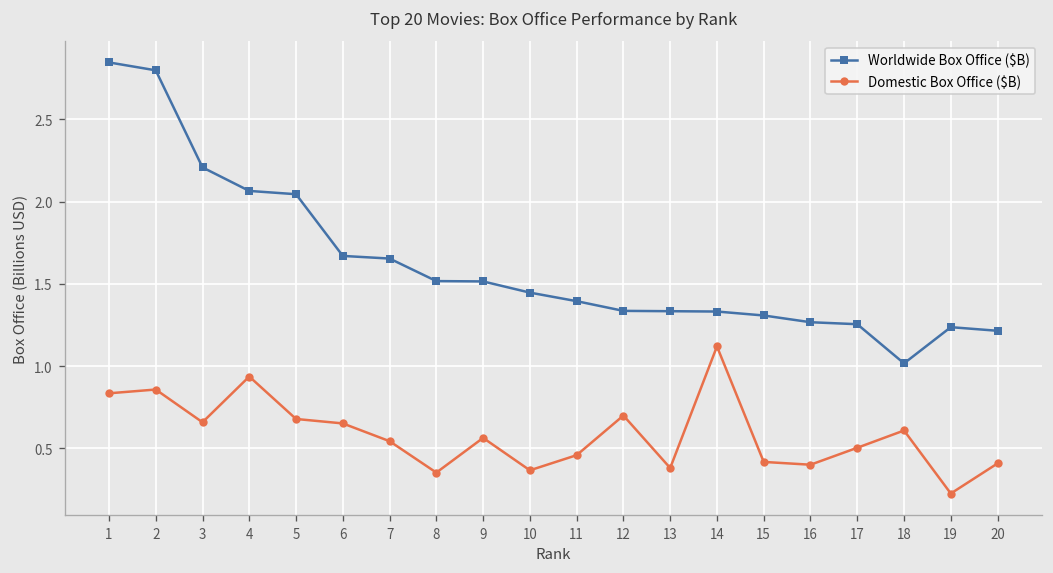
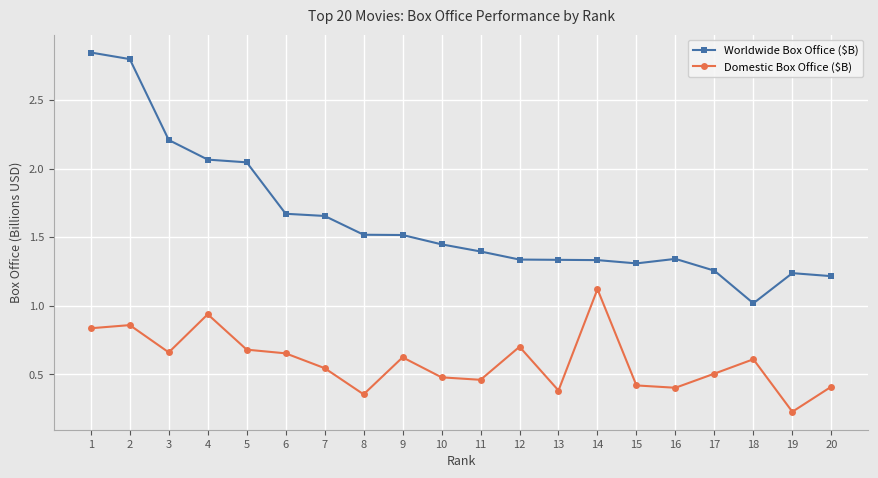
  {
    "Worldwide Box Office ($B)": {
      "1": 2.85,
      "2": 2.80,
      "3": 2.21,
      "4": 2.07,
      "5": 2.05,
      "6": 1.67,
      "7": 1.65,
      "8": 1.52,
      "9": 1.52,
      "10": 1.45,
      "11": 1.40,
      "12": 1.34,
      "13": 1.33,
      "14": 1.33,
      "15": 1.31,
-     "16": 1.27,
+     "16": 1.34,
      "17": 1.26,
      "18": 1.02,
      "19": 1.24,
      "20": 1.22
    },
    "Domestic Box Office ($B)": {
      "1": 0.84,
      "2": 0.86,
      "3": 0.66,
      "4": 0.94,
      "5": 0.68,
      "6": 0.65,
      "7": 0.54,
      "8": 0.35,
-     "9": 0.56,
-     "10": 0.37,
+     "9": 0.62,
+     "10": 0.48,
      "11": 0.46,
      "12": 0.70,
      "13": 0.38,
      "14": 1.12,
      "15": 0.42,
      "16": 0.40,
      "17": 0.50,
      "18": 0.61,
      "19": 0.23,
      "20": 0.41
    }
  }
